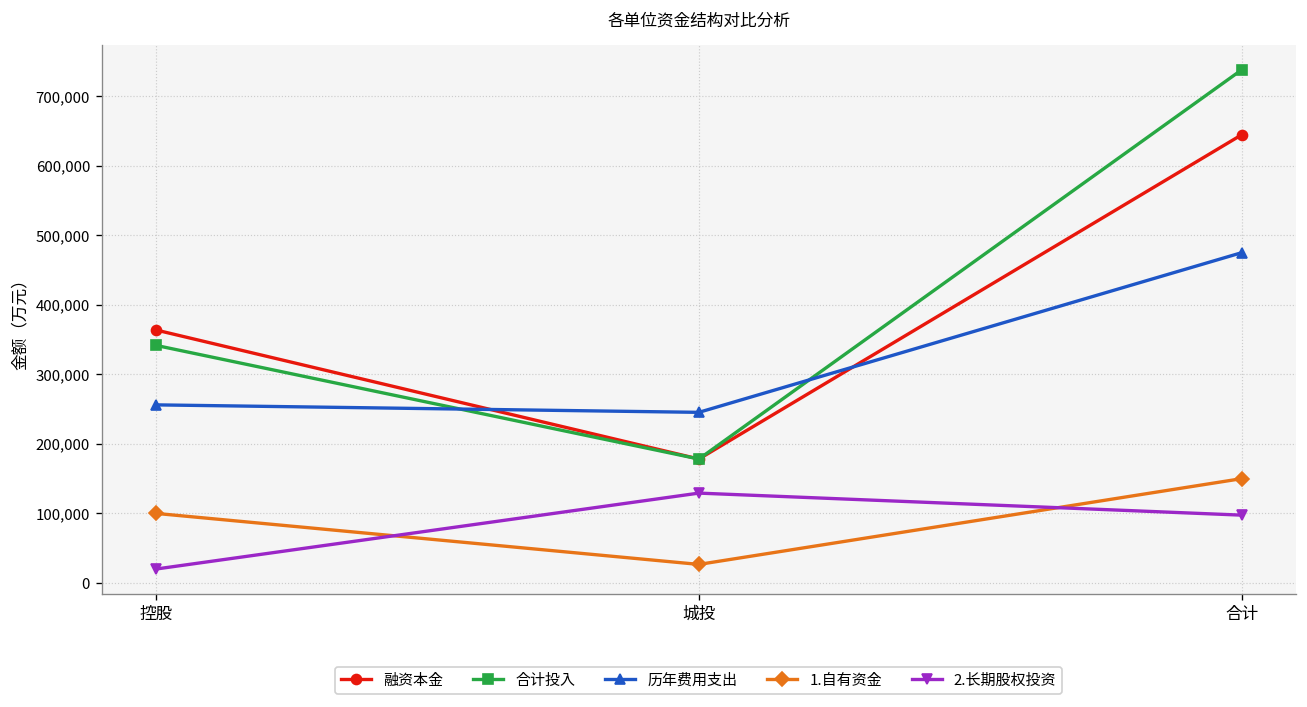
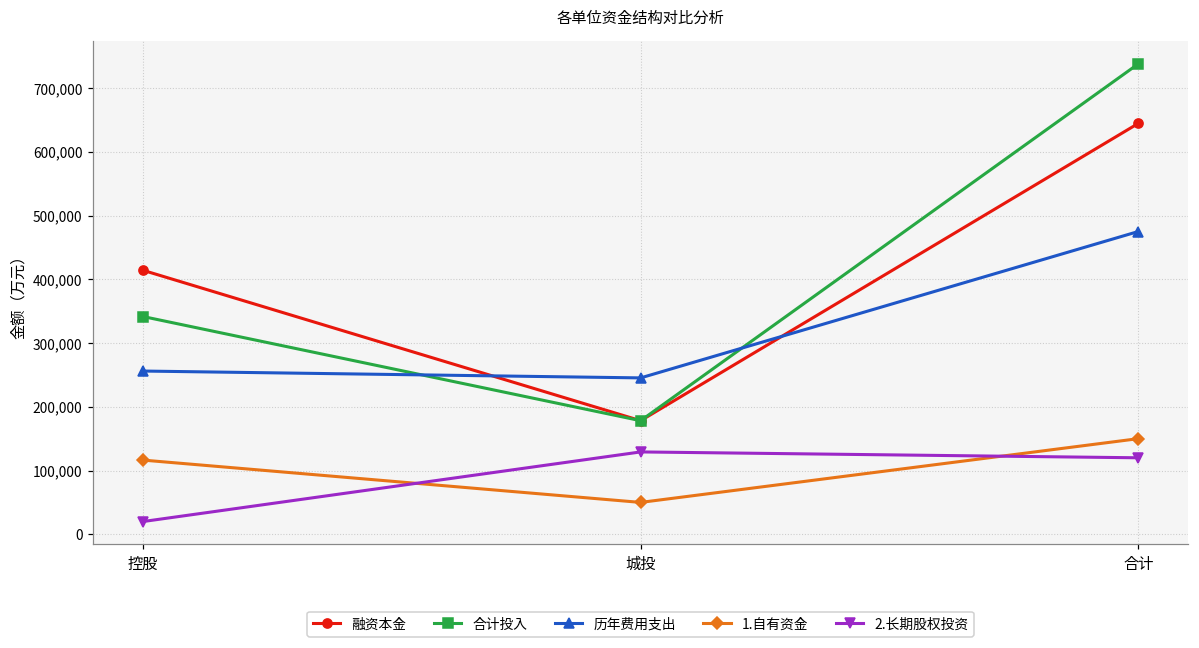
  {
    "融资本金": {
-     "控股": "360,000",
+     "控股": "410,000",
      "合计": "640,000"
    },
    "合计投入": {
      "控股": "340,000",
      "合计": "740,000"
    },
    "历年费用支出": {
      "控股": "260,000",
      "城投": "250,000",
      "合计": "470,000"
    },
    "1.自有资金": {
-     "控股": "100,000",
-     "城投": "30,000",
+     "控股": "120,000",
+     "城投": "50,000",
      "合计": "150,000"
    },
    "2.长期股权投资": {
      "控股": "20,000",
      "城投": "130,000",
-     "合计": "100,000"
+     "合计": "120,000"
    }
  }
